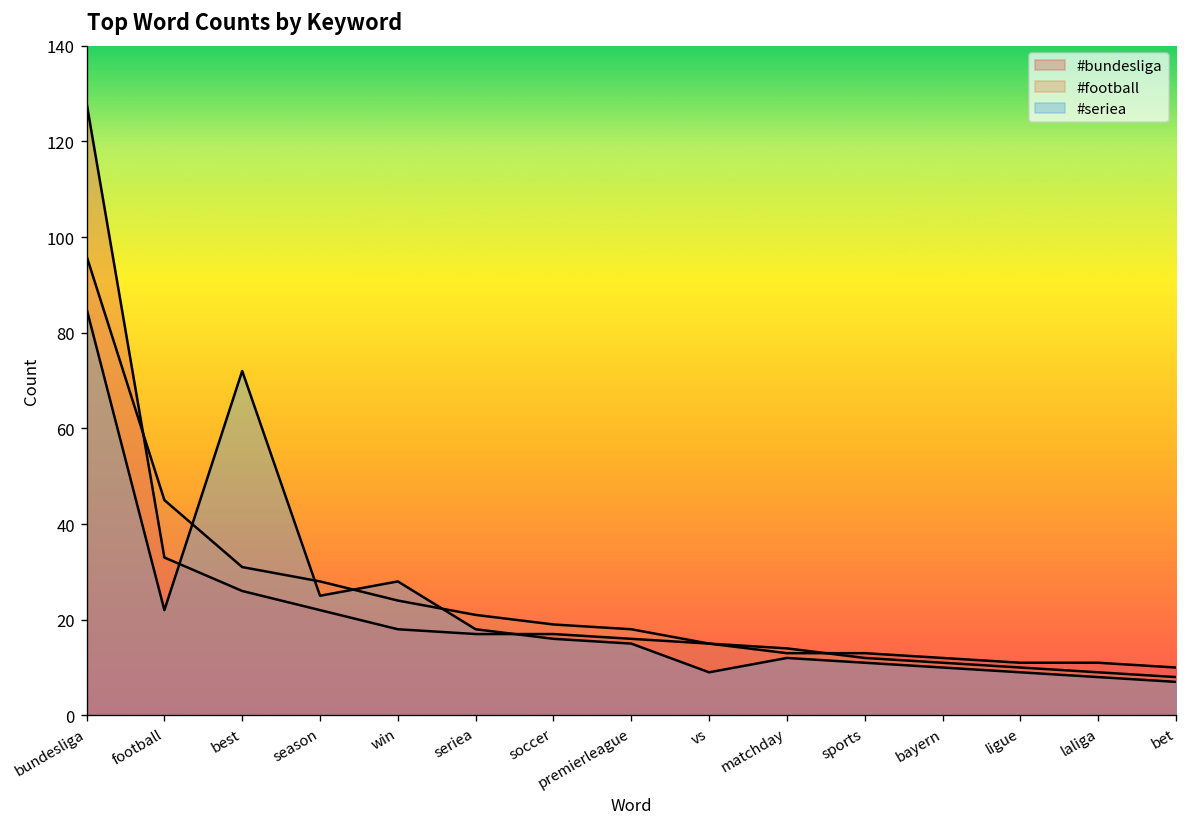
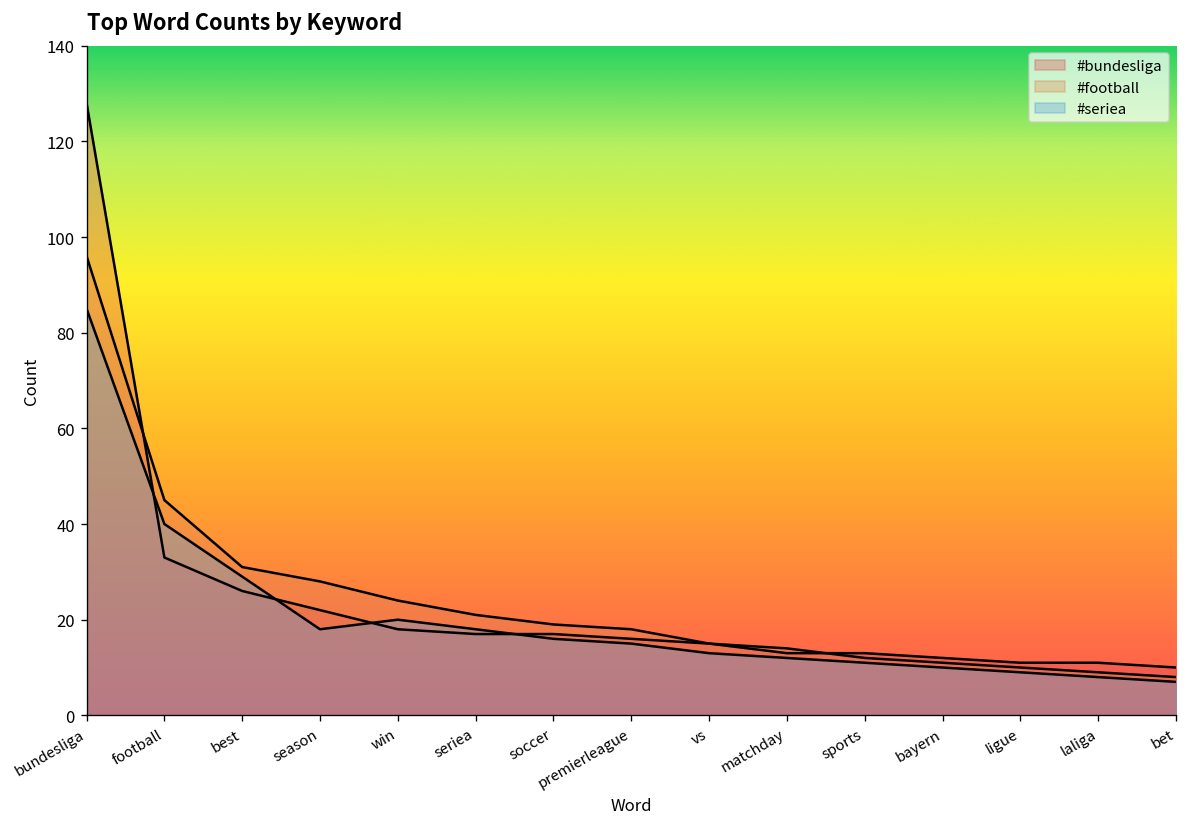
  {
    "#seriea": {
      "bundesliga": 85,
-     "football": 22,
-     "best": 72,
-     "season": 25,
-     "win": 28,
+     "football": 40,
+     "best": 29,
+     "season": 18,
+     "win": 20,
      "seriea": 18,
      "soccer": 16,
      "premierleague": 15,
-     "vs": 9,
+     "vs": 13,
      "matchday": 12,
      "sports": 11,
      "bayern": 10,
      "ligue": 9,
      "laliga": 8,
      "bet": 7
    }
  }
